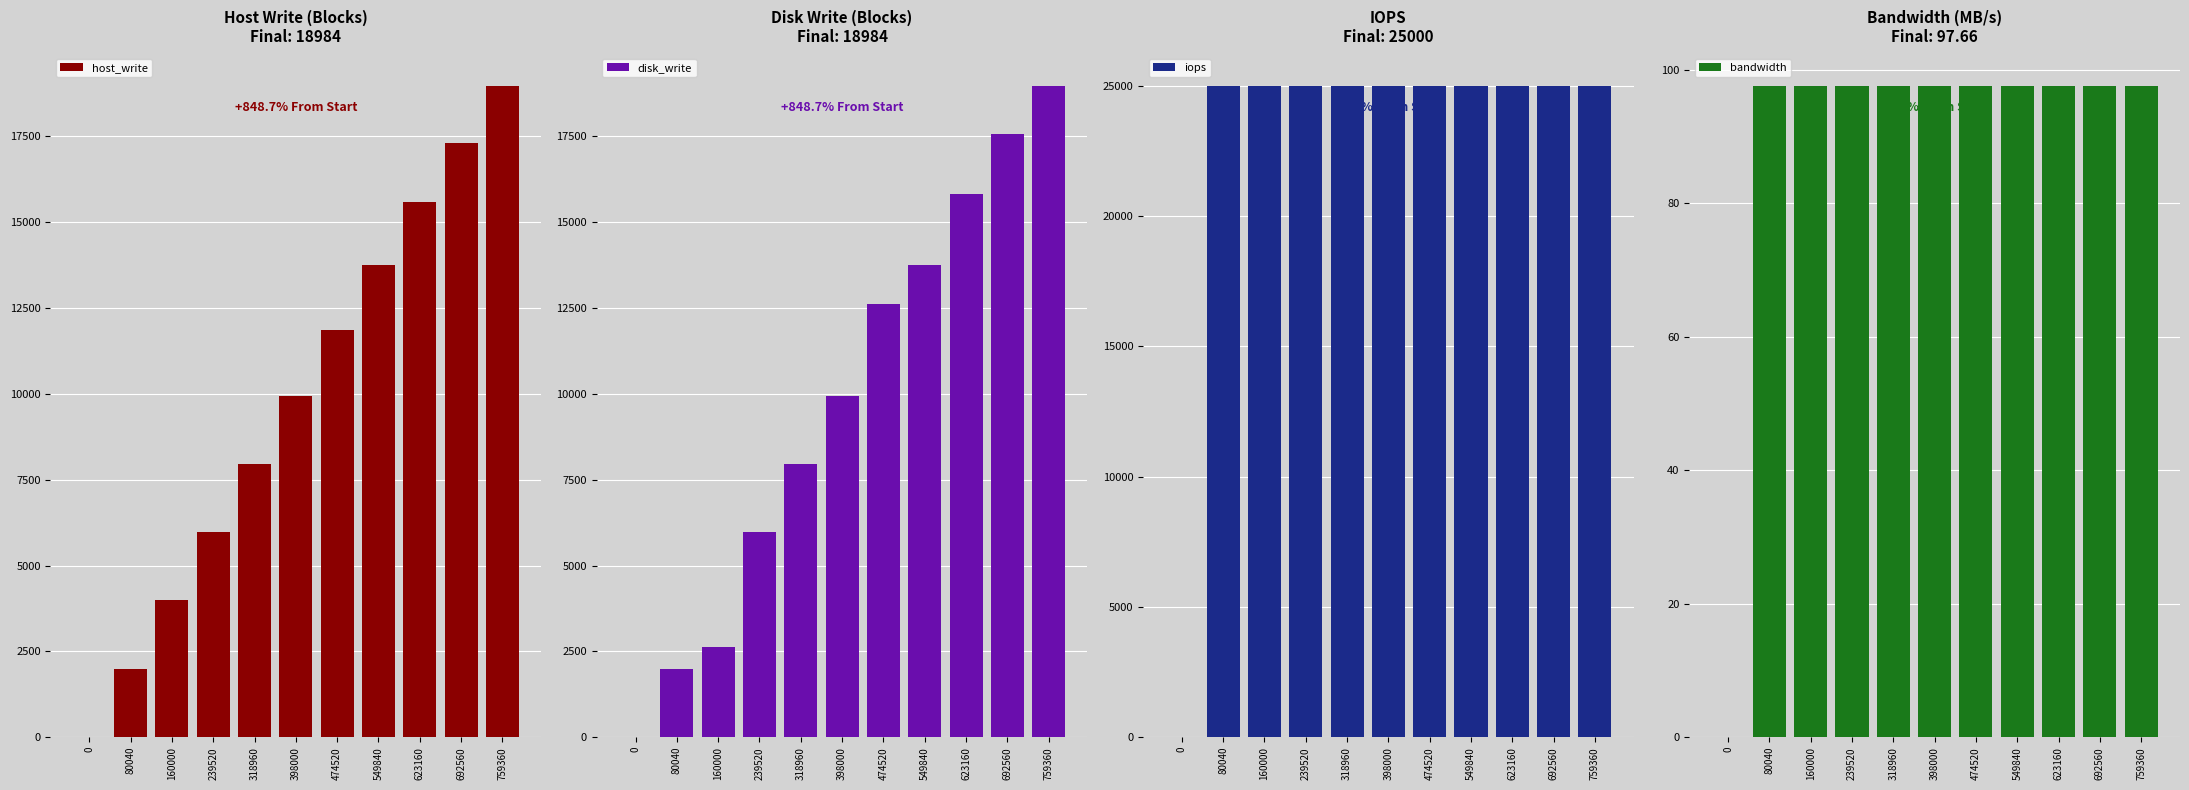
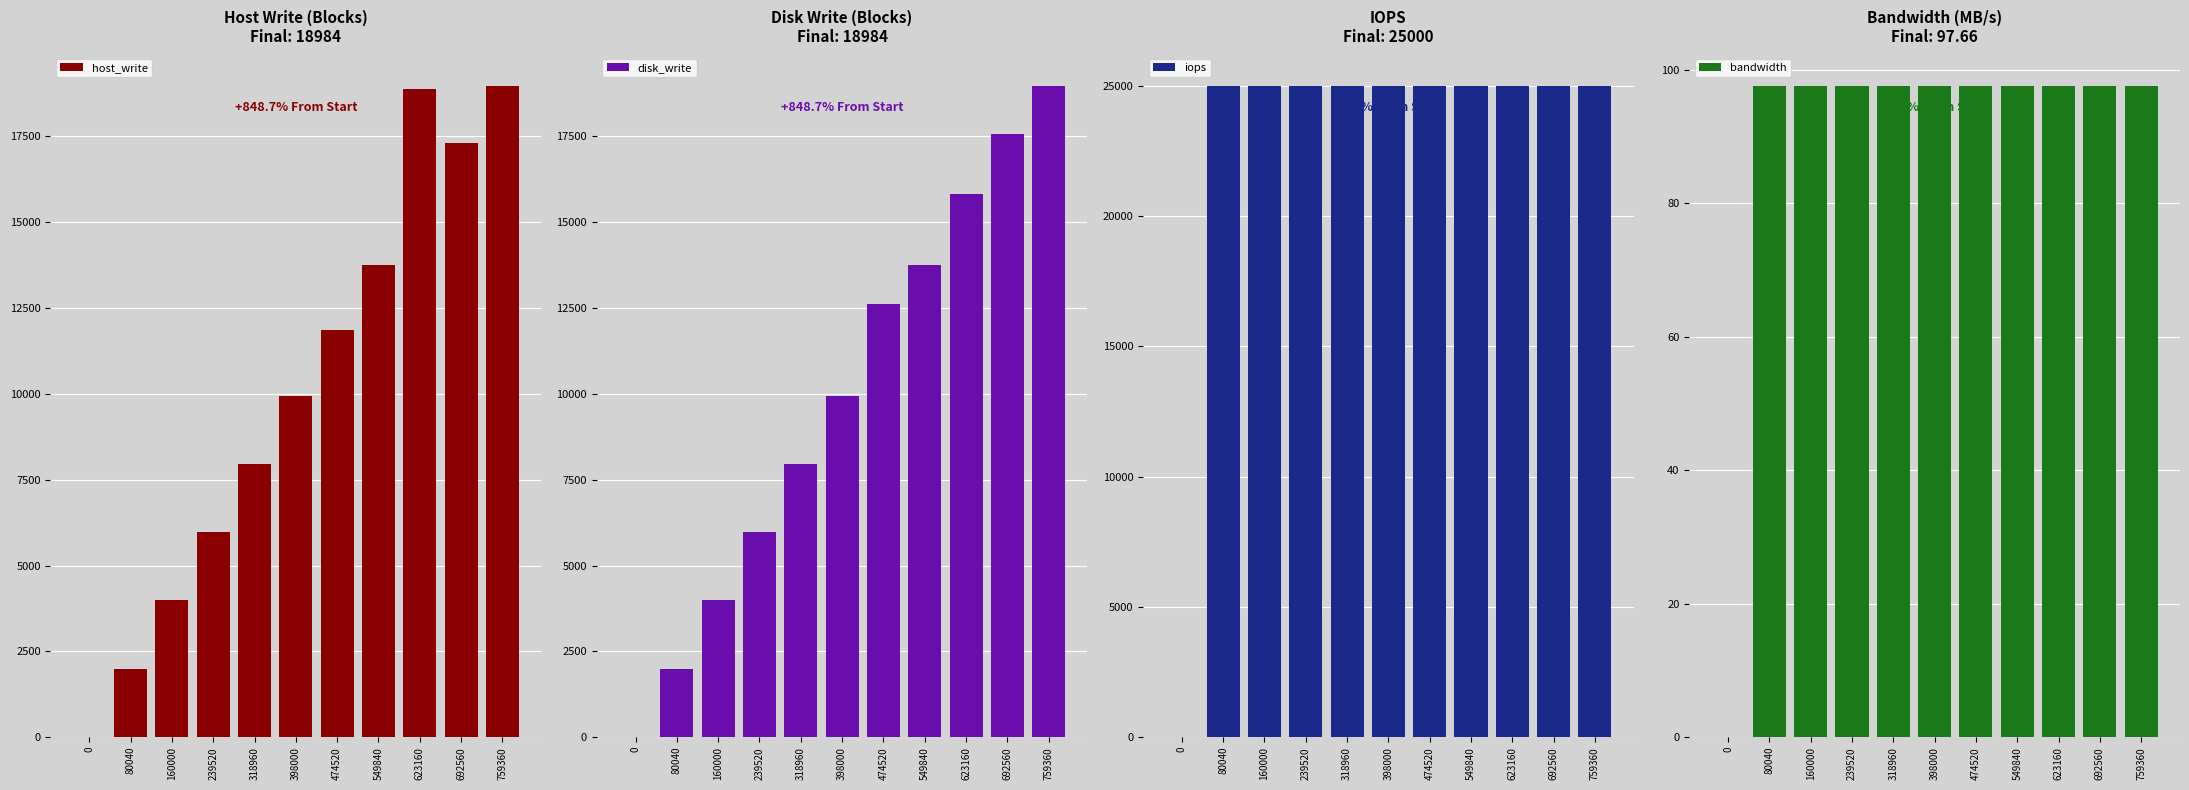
  {
    "Host Write (Blocks) Final: 18984": {
      "0": 0,
      "80040": 2000,
      "160000": 4000,
      "239520": 6000,
      "318960": 8000,
      "398000": 10000,
      "474520": 11900,
      "549840": 13700,
-     "623160": 15600,
+     "623160": 18900,
      "692560": 17300,
      "759360": 19000
    },
    "Disk Write (Blocks) Final: 18984": {
      "0": 0,
      "80040": 2000,
-     "160000": 2600,
+     "160000": 4000,
      "239520": 6000,
      "318960": 8000,
      "398000": 10000,
      "474520": 12600,
      "549840": 13700,
      "623160": 15800,
      "692560": 17600,
      "759360": 19000
    },
    "IOPS Final: 25000": {
      "0": 0,
      "80040": 25000,
      "160000": 25000,
      "239520": 25000,
      "318960": 25000,
      "398000": 25000,
      "474520": 25000,
      "549840": 25000,
      "623160": 25000,
      "692560": 25000,
      "759360": 25000
    },
    "Bandwidth (MB/s) Final: 97.66": {
      "0": 0,
      "80040": 98,
      "160000": 98,
      "239520": 98,
      "318960": 98,
      "398000": 98,
      "474520": 98,
      "549840": 98,
      "623160": 98,
      "692560": 98,
      "759360": 98
    }
  }
